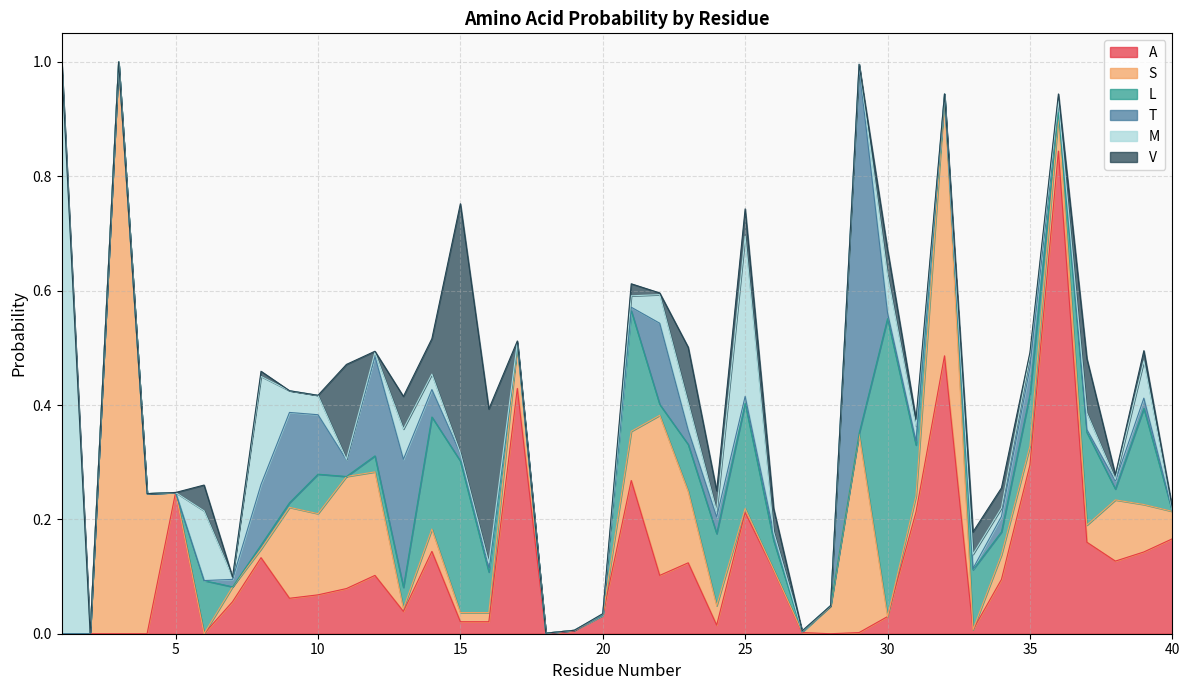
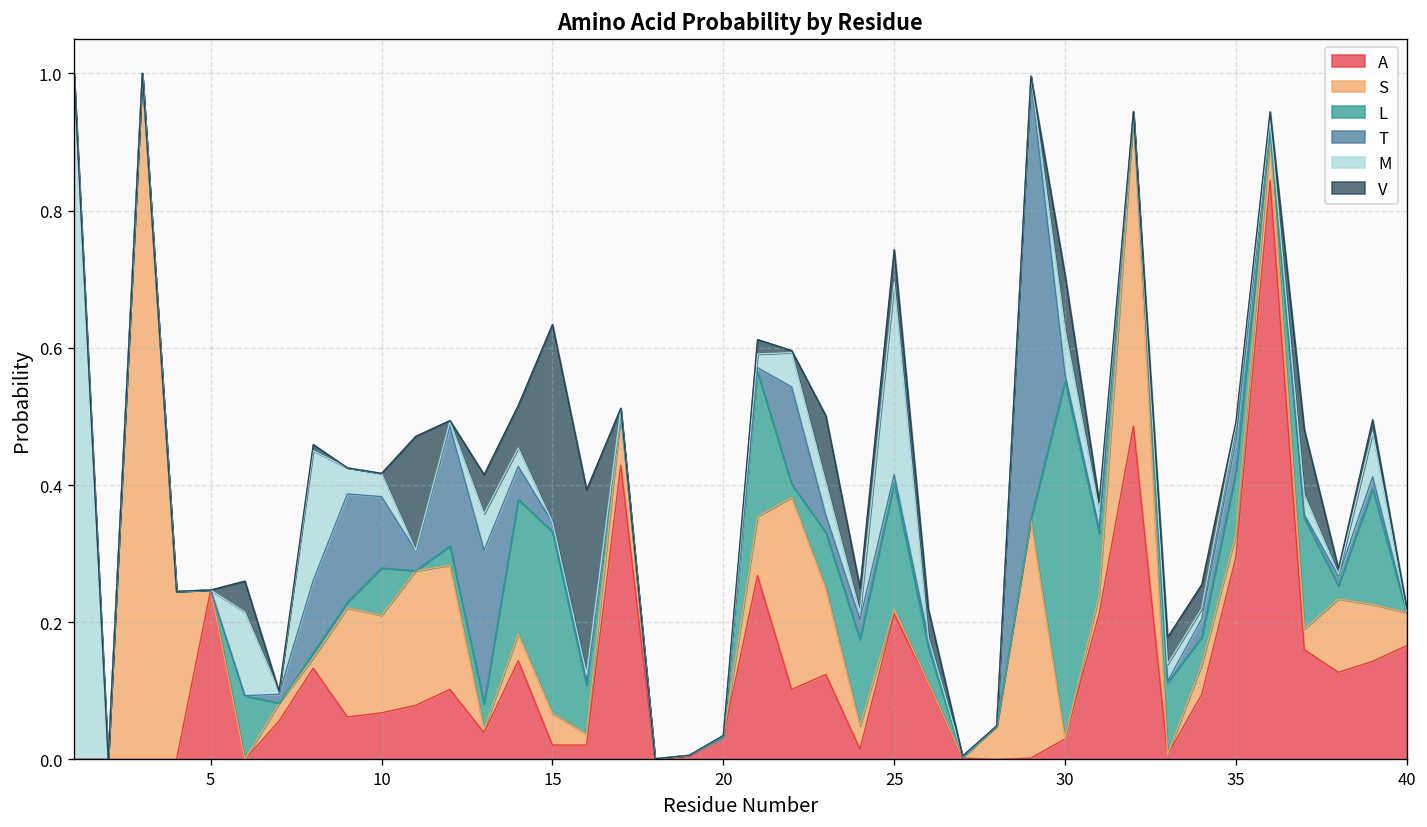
  {
    "A": {
      "10": 0.07,
      "15": 0.02,
      "25": 0.21,
      "35": 0.30,
      "40": 0.17
    },
    "S": {
      "10": 0.14,
-     "15": 0.02,
+     "15": 0.05,
      "25": 0.01,
      "35": 0.03
    },
    "M": {
      "25": 0.28,
      "30": 0.07,
      "35": 0.02
    },
    "V": {
-     "15": 0.44,
+     "15": 0.29,
      "25": 0.05,
-     "30": 0.05,
+     "30": 0.08,
      "35": 0.01,
      "40": 0.01
    }
  }
